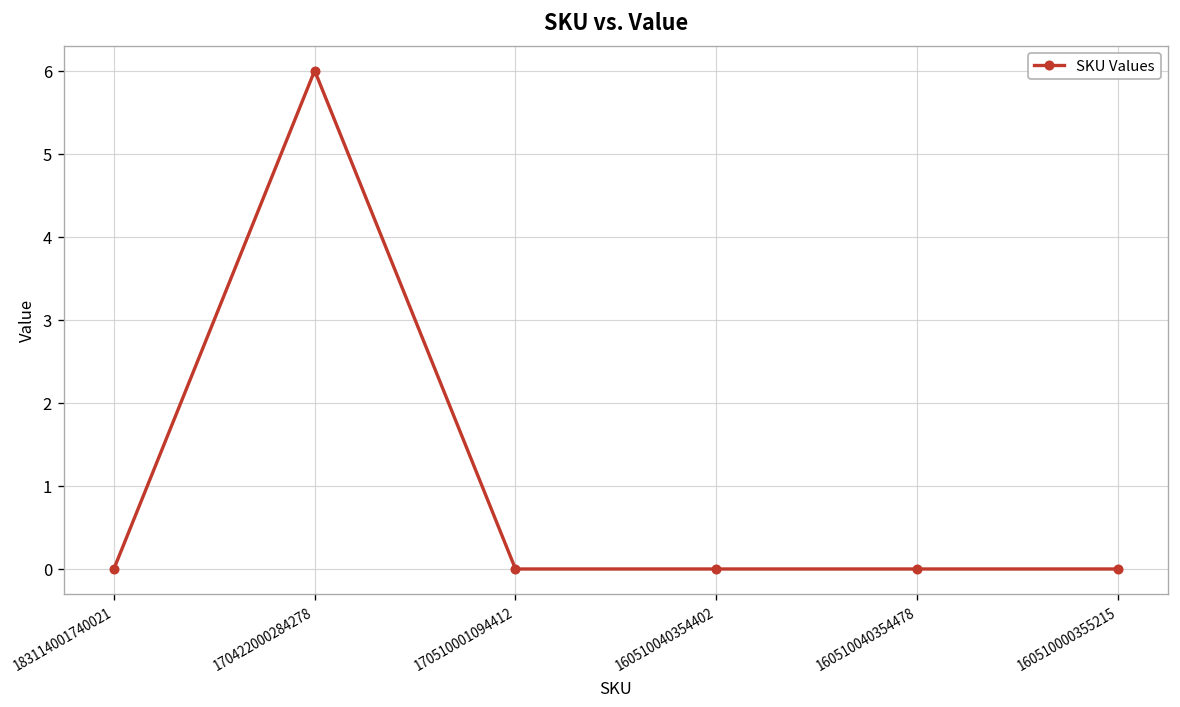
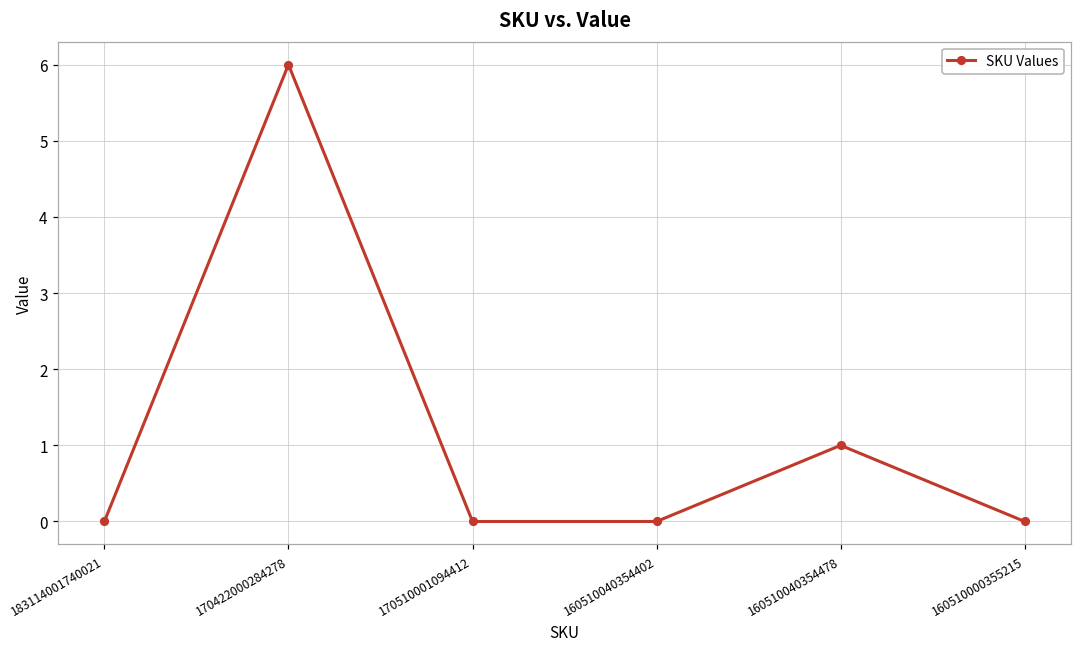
  {
    "183114001740021": 0,
    "170422000284278": 6,
    "170510001094412": 0,
    "160510040354402": 0,
-   "160510040354478": 0,
+   "160510040354478": 1,
    "160510000355215": 0
  }
